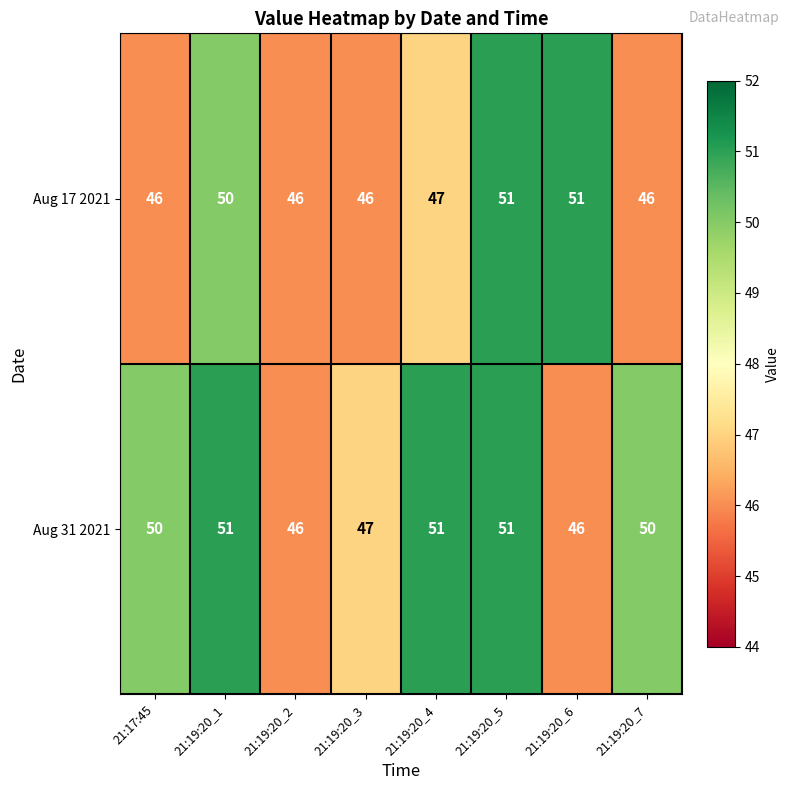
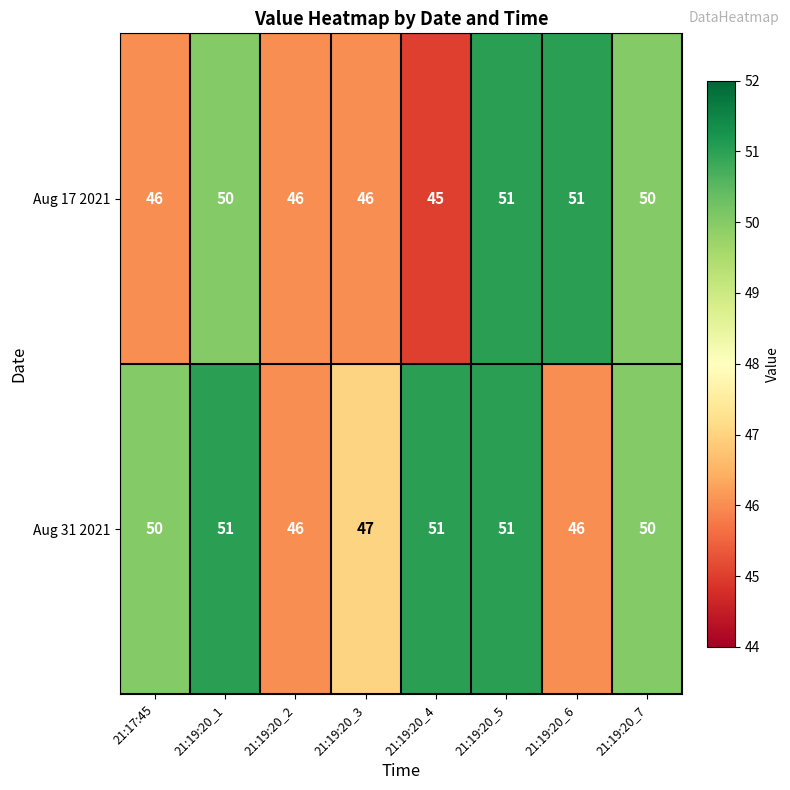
  {
    "Aug 17 2021": {
      "21:17:45": 46,
      "21:19:20_1": 50,
      "21:19:20_2": 46,
      "21:19:20_3": 46,
-     "21:19:20_4": 47,
+     "21:19:20_4": 45,
      "21:19:20_5": 51,
      "21:19:20_6": 51,
-     "21:19:20_7": 46
+     "21:19:20_7": 50
    },
    "Aug 31 2021": {
      "21:17:45": 50,
      "21:19:20_1": 51,
      "21:19:20_2": 46,
      "21:19:20_3": 47,
      "21:19:20_4": 51,
      "21:19:20_5": 51,
      "21:19:20_6": 46,
      "21:19:20_7": 50
    }
  }
